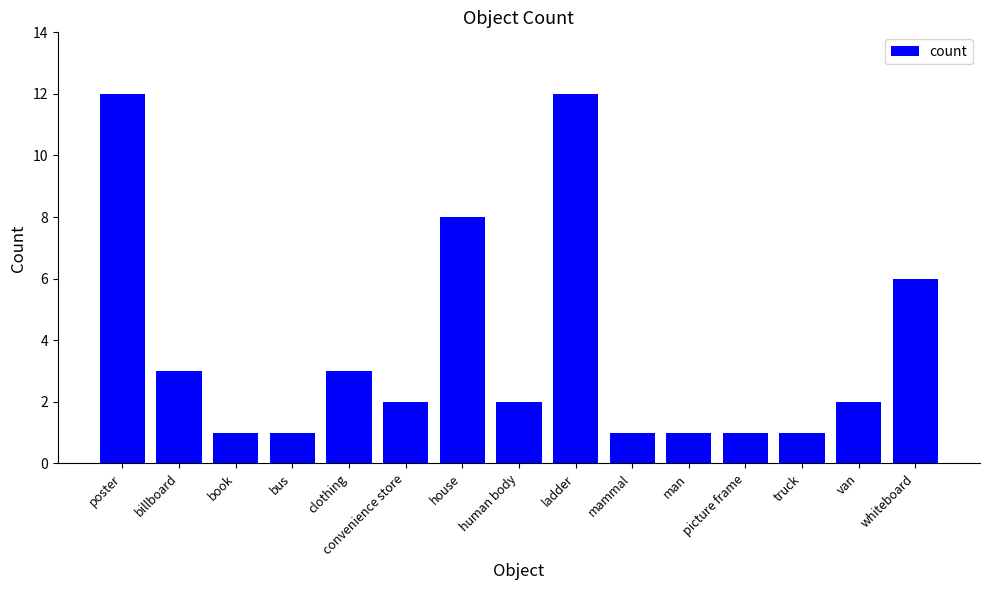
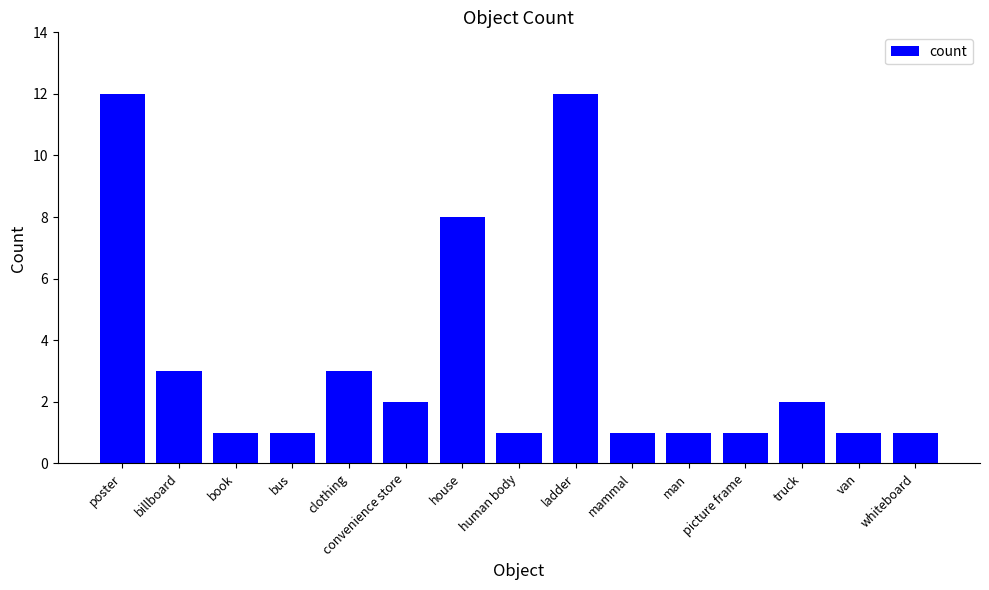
  {
    "poster": 12,
    "billboard": 3,
    "book": 1,
    "bus": 1,
    "clothing": 3,
    "convenience store": 2,
    "house": 8,
-   "human body": 2,
+   "human body": 1,
    "ladder": 12,
    "mammal": 1,
    "man": 1,
    "picture frame": 1,
-   "truck": 1,
-   "van": 2,
-   "whiteboard": 6
+   "truck": 2,
+   "van": 1,
+   "whiteboard": 1
  }
